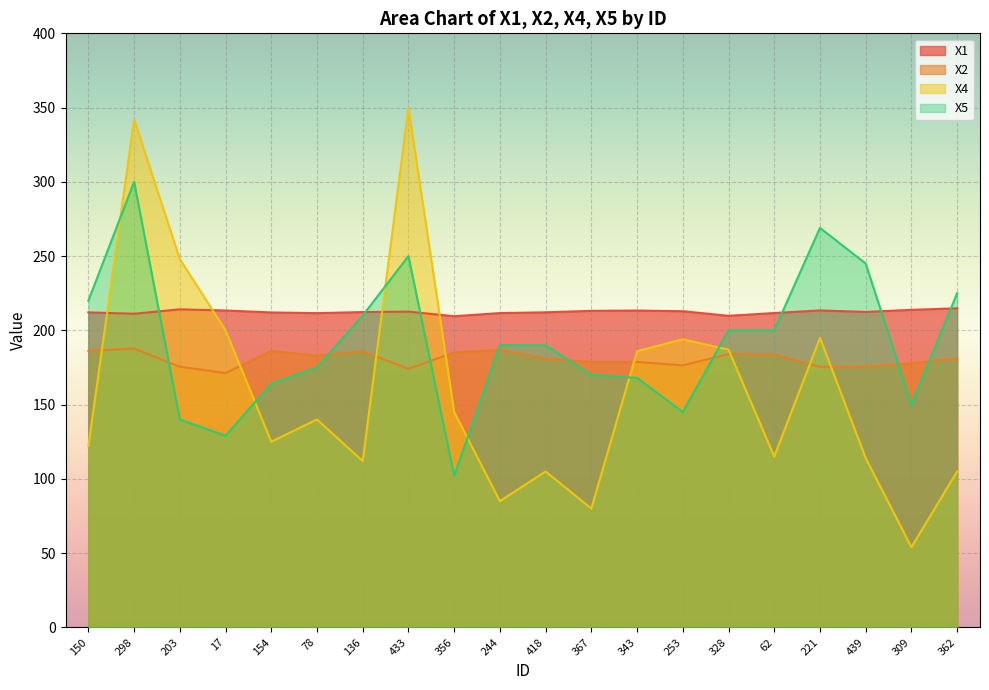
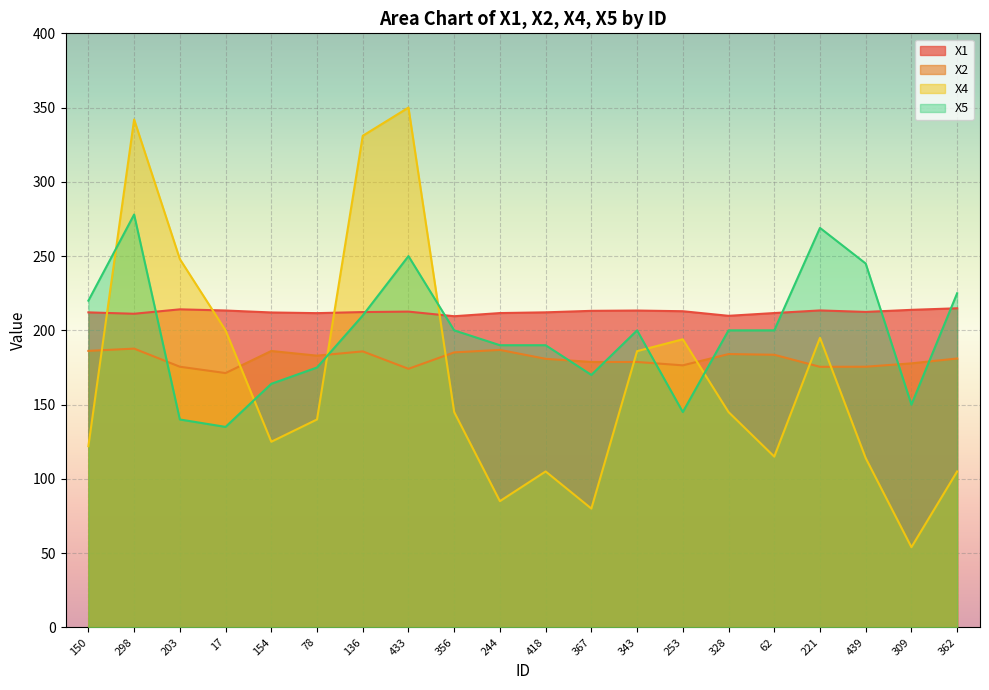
  {
    "X4": {
      "150": 122,
      "298": 342,
      "203": 248,
      "17": 200,
      "154": 125,
      "78": 140,
-     "136": 112,
+     "136": 331,
      "433": 350,
      "356": 145,
      "244": 85,
      "418": 105,
      "367": 80,
      "343": 186,
      "253": 194,
-     "328": 187,
+     "328": 145,
      "62": 115,
      "221": 195,
      "439": 114,
      "309": 54,
      "362": 105
    },
    "X5": {
      "150": 220,
-     "298": 300,
+     "298": 278,
      "203": 140,
-     "17": 129,
+     "17": 135,
      "154": 164,
      "78": 175,
      "136": 210,
      "433": 250,
-     "356": 102,
+     "356": 200,
      "244": 190,
      "418": 190,
      "367": 170,
-     "343": 168,
+     "343": 200,
      "253": 145,
      "328": 200,
      "62": 200,
      "221": 269,
      "439": 245,
      "309": 150,
      "362": 225
    }
  }
